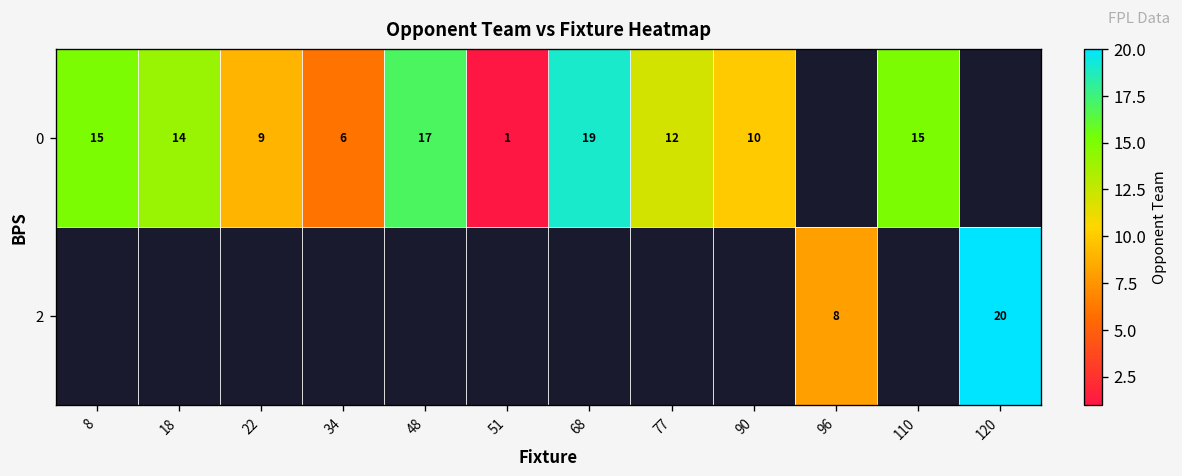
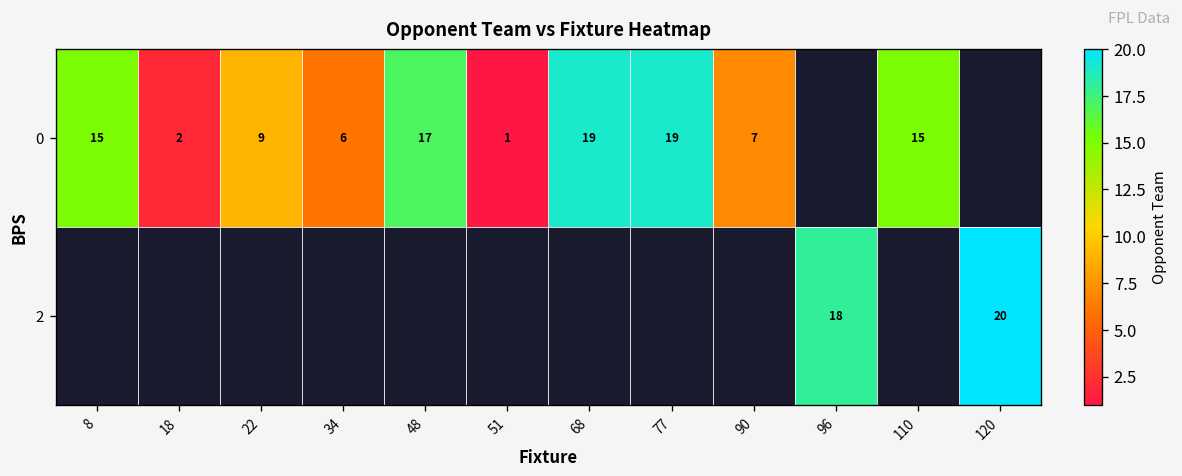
  {
    "0": {
      "8": 15,
-     "18": 14,
+     "18": 2,
      "22": 9,
      "34": 6,
      "48": 17,
      "51": 1,
      "68": 19,
-     "77": 12,
-     "90": 10,
+     "77": 19,
+     "90": 7,
      "110": 15
    },
    "2": {
-     "96": 8,
+     "96": 18,
      "120": 20
    }
  }
